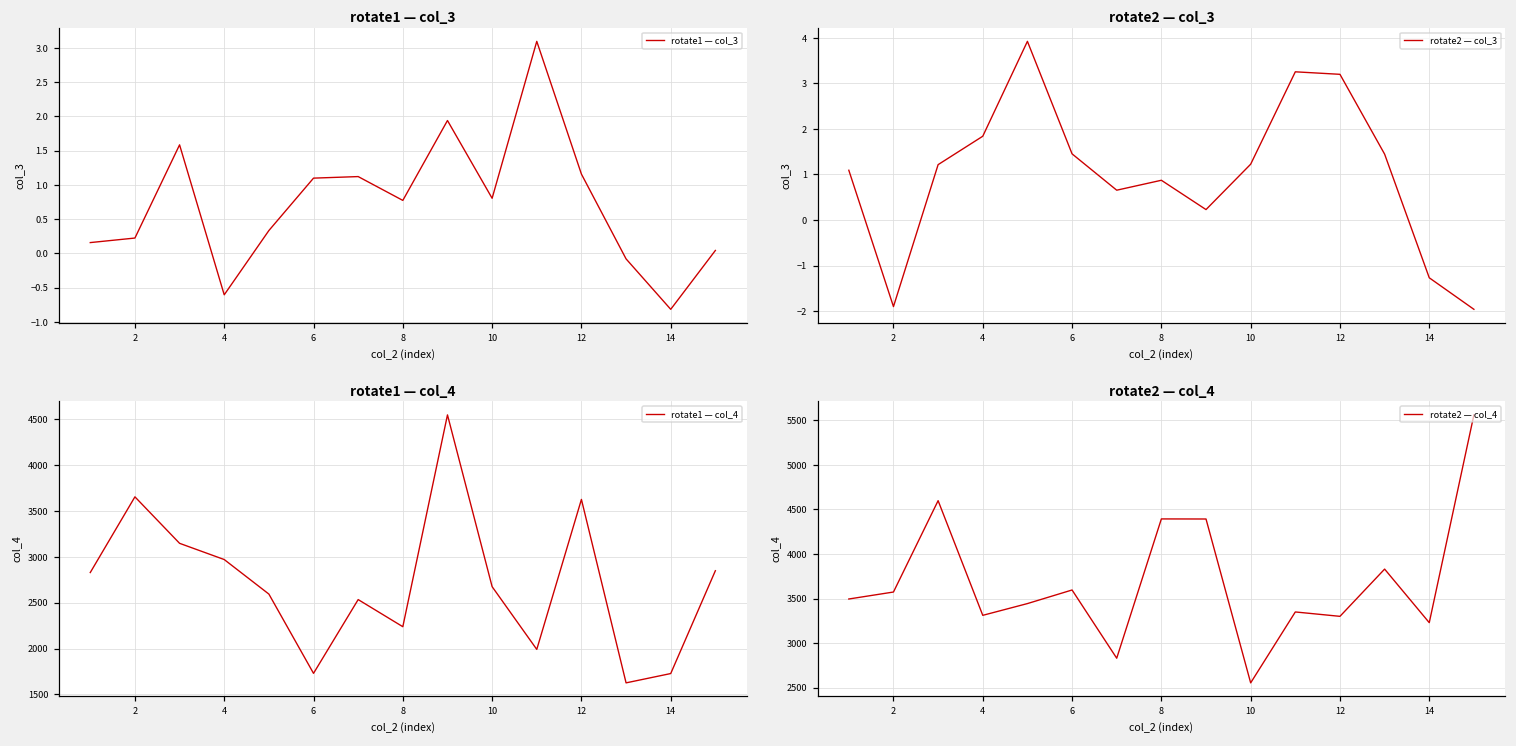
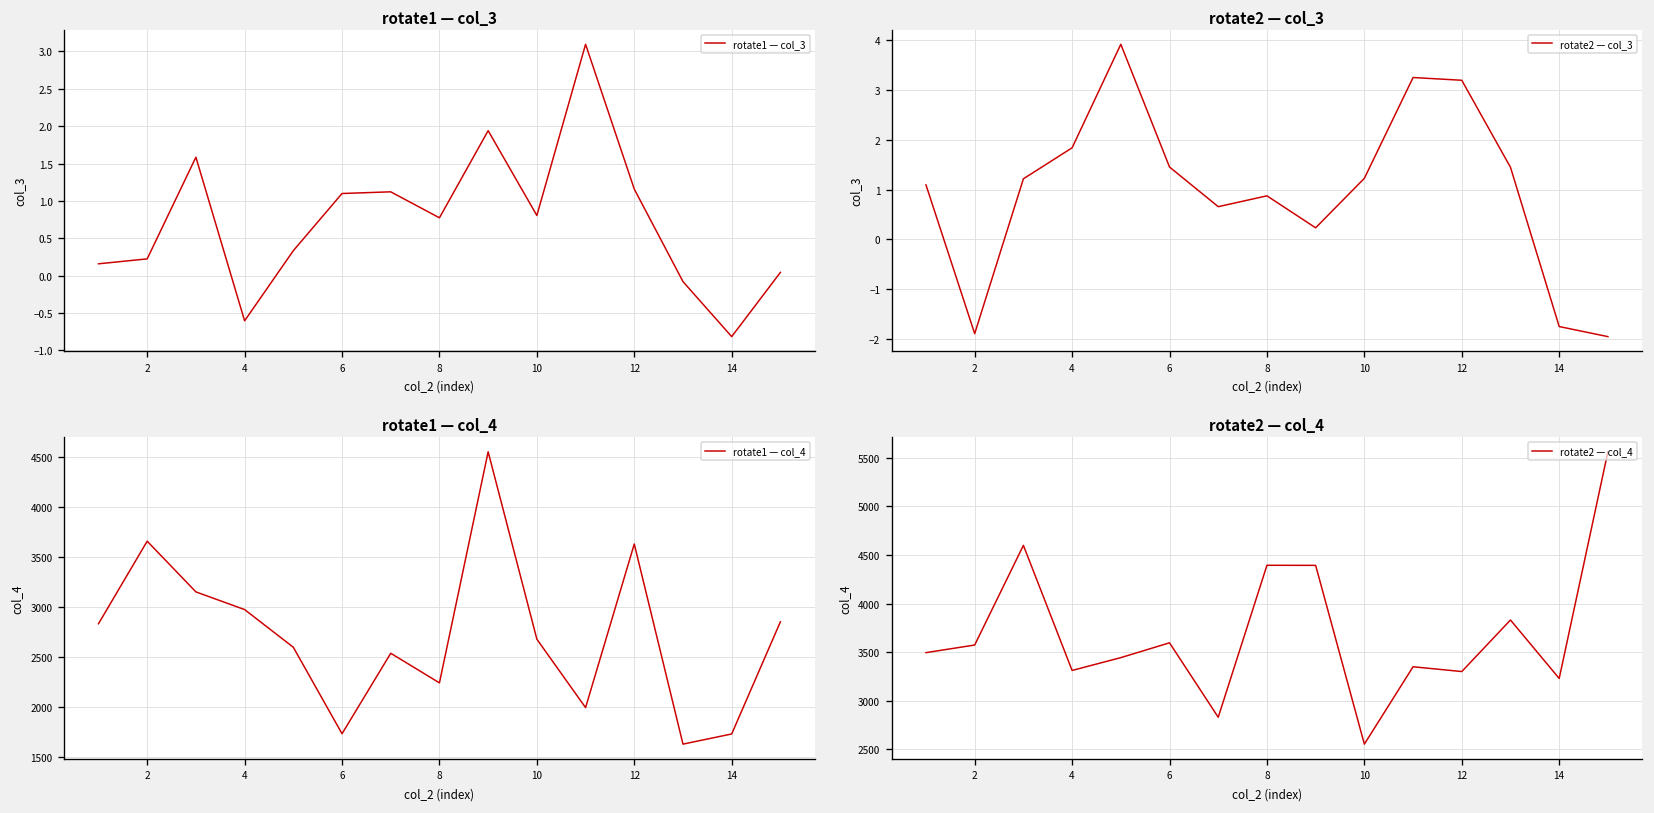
  {
    "rotate1 — col_3": {
      "2": 0.2,
      "4": -0.6,
      "6": 1.1,
      "8": 0.8,
      "10": 0.8,
      "12": 1.2,
      "14": -0.8
    },
    "rotate2 — col_3": {
      "2": -1.9,
      "4": 1.8,
      "6": 1.5,
      "8": 0.9,
      "10": 1.2,
      "12": 3.2,
-     "14": -1.3
+     "14": -1.8
    },
    "rotate1 — col_4": {
      "2": 3700,
      "4": 3000,
      "6": 1700,
      "8": 2200,
      "10": 2700,
      "12": 3600,
      "14": 1700
    },
    "rotate2 — col_4": {
      "2": 3600,
      "4": 3300,
      "6": 3600,
      "8": 4400,
      "10": 2600,
      "12": 3300,
      "14": 3200
    }
  }
